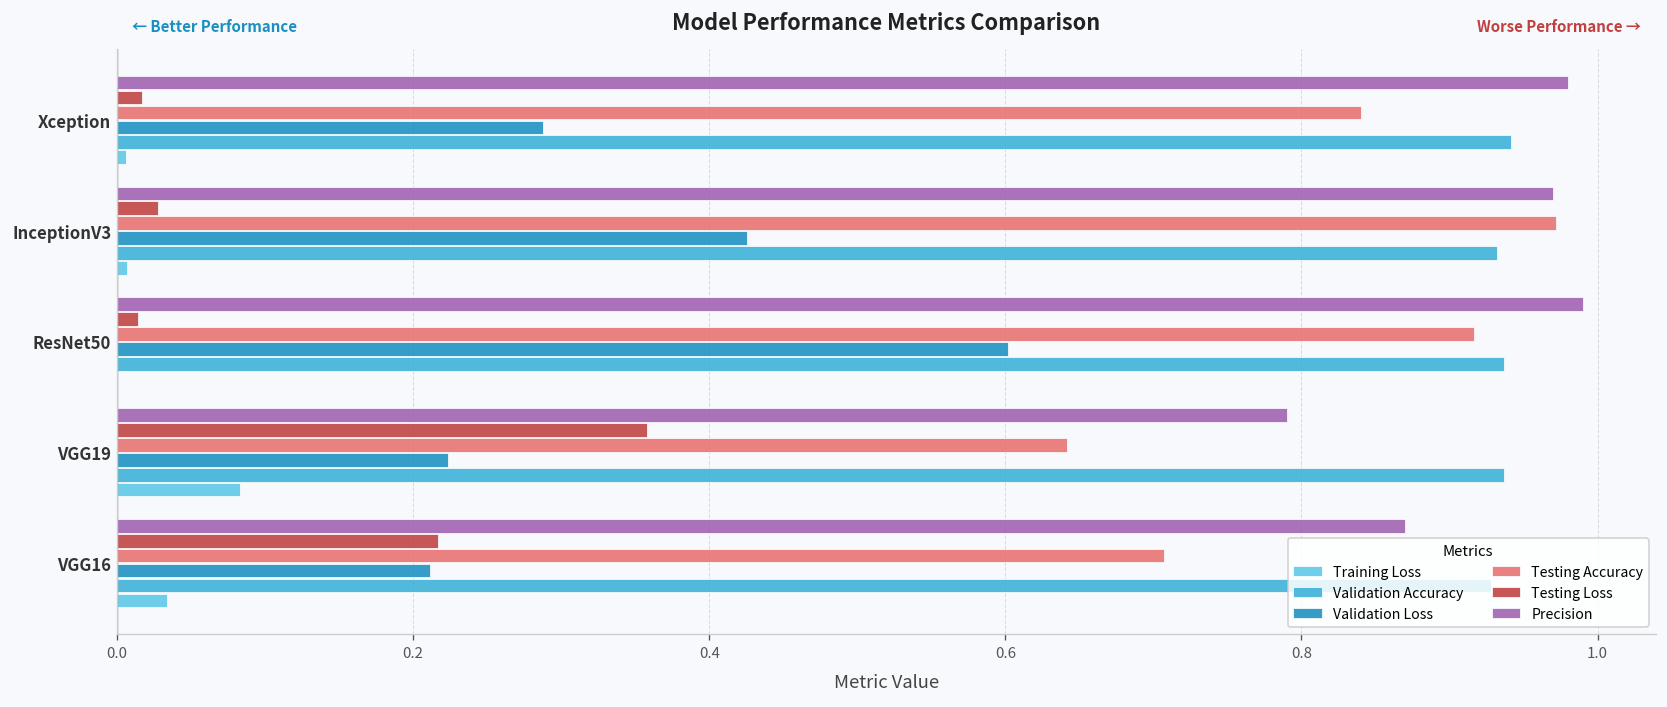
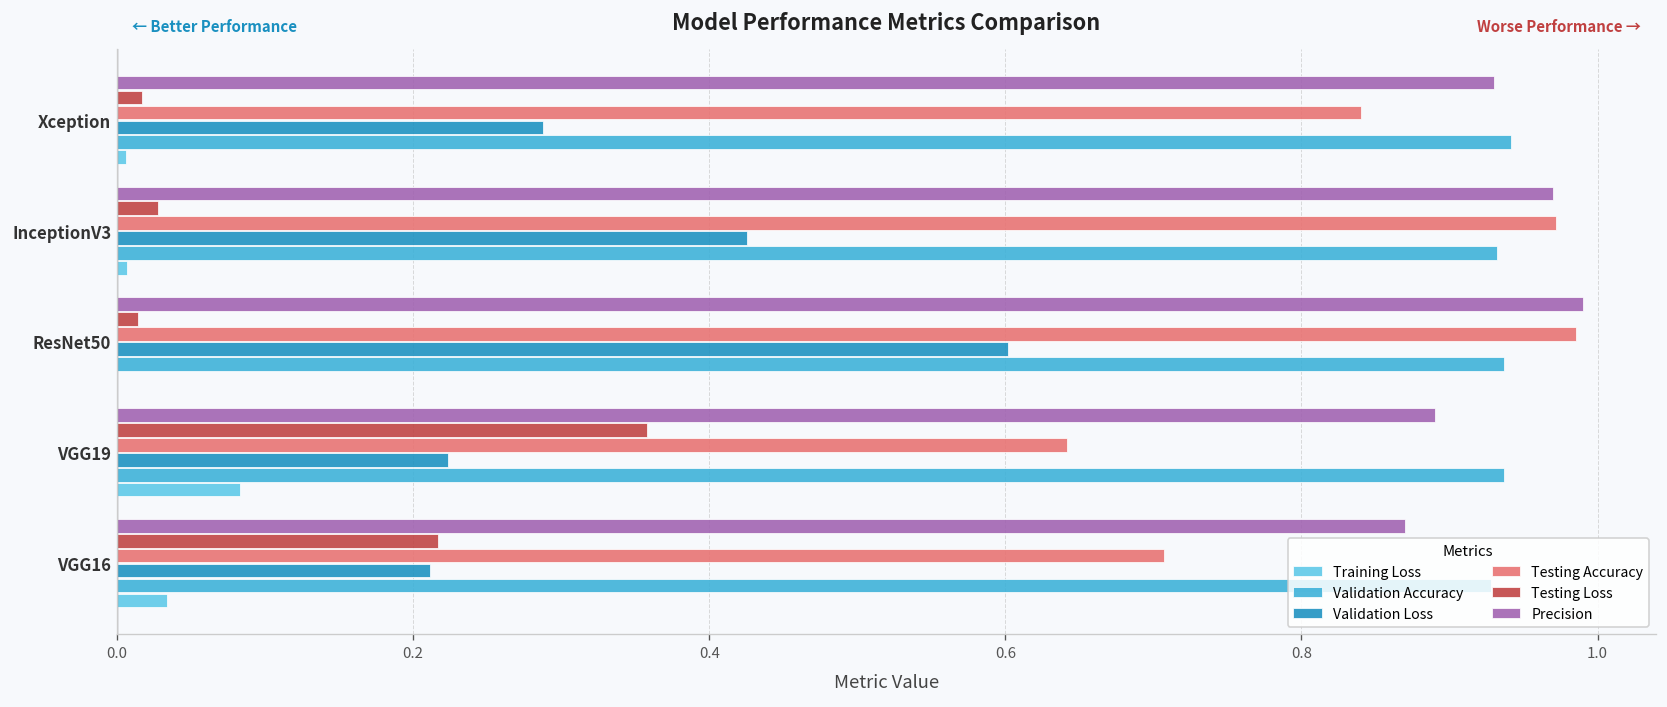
  {
    "Testing Accuracy": {
      "Xception": 0.840,
      "InceptionV3": 0.972,
-     "ResNet50": 0.917,
+     "ResNet50": 0.986,
      "VGG19": 0.642,
      "VGG16": 0.707
    },
    "Testing Loss": {
      "Xception": 0.017,
      "InceptionV3": 0.028,
      "ResNet50": 0.014,
      "VGG19": 0.358,
      "VGG16": 0.217
    },
    "Precision": {
-     "Xception": 0.98,
+     "Xception": 0.93,
      "InceptionV3": 0.97,
      "ResNet50": 0.99,
-     "VGG19": 0.79,
+     "VGG19": 0.89,
      "VGG16": 0.87
    }
  }
